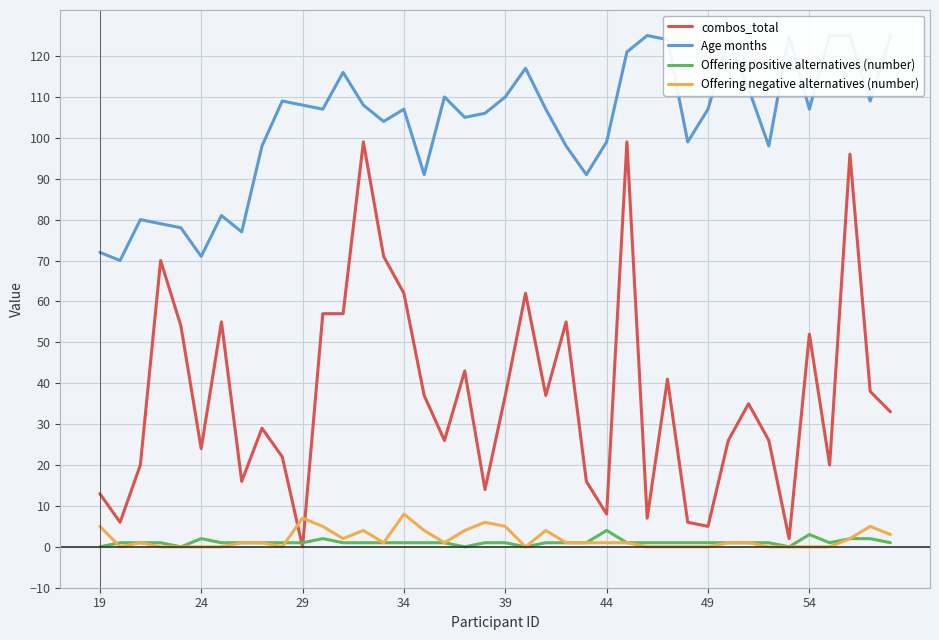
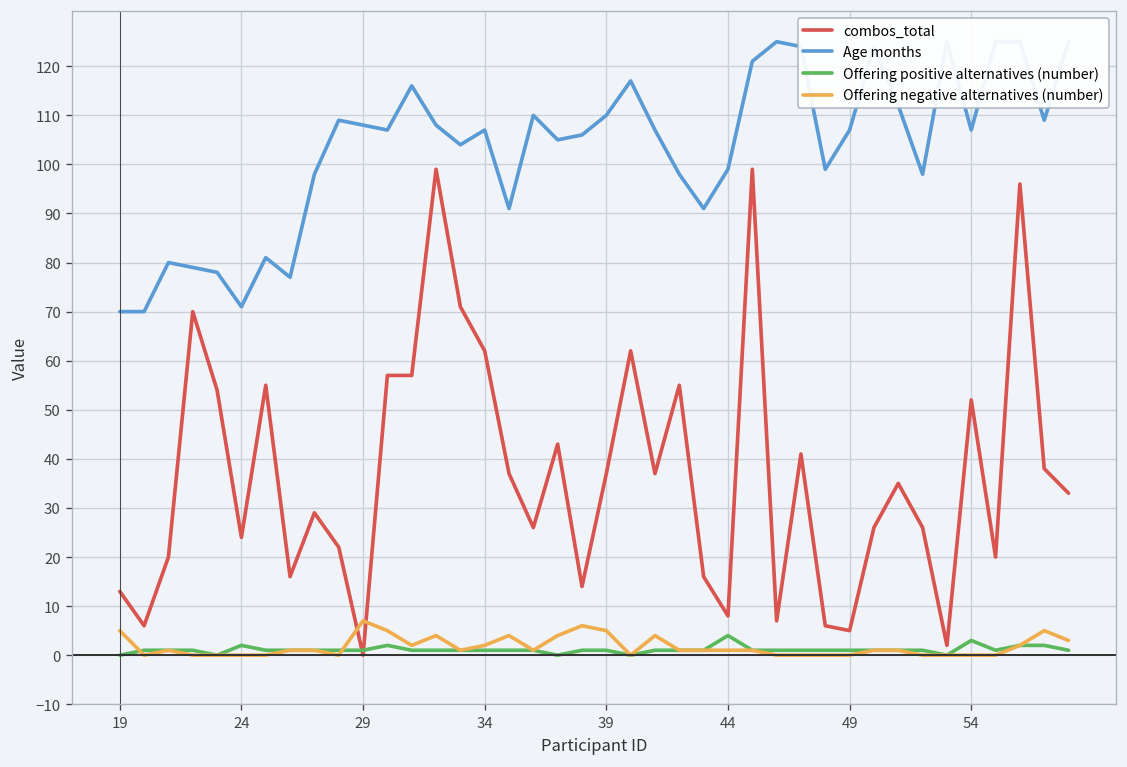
  {
    "combos_total": {
      "19": 13,
      "24": 24,
      "29": 0,
      "34": 62,
      "39": 37,
      "44": 8,
      "49": 5,
      "54": 52
    },
    "Age months": {
-     "19": 72,
+     "19": 70,
      "24": 71,
      "29": 108,
      "34": 107,
      "39": 110,
      "44": 99,
      "49": 107,
      "54": 107
    },
    "Offering positive alternatives (number)": {
      "19": 0,
      "24": 2,
      "29": 1,
      "34": 1,
      "39": 1,
      "44": 4,
      "49": 1,
      "54": 3
    },
    "Offering negative alternatives (number)": {
      "19": 5,
      "24": 0,
      "29": 7,
-     "34": 8,
+     "34": 2,
      "39": 5,
      "44": 1,
      "49": 0,
      "54": 0
    }
  }
